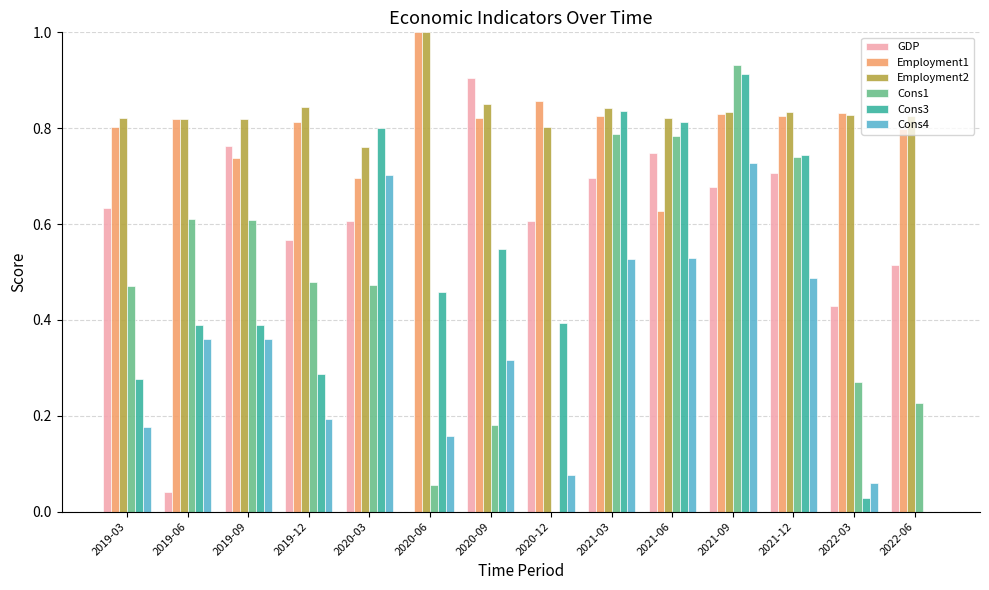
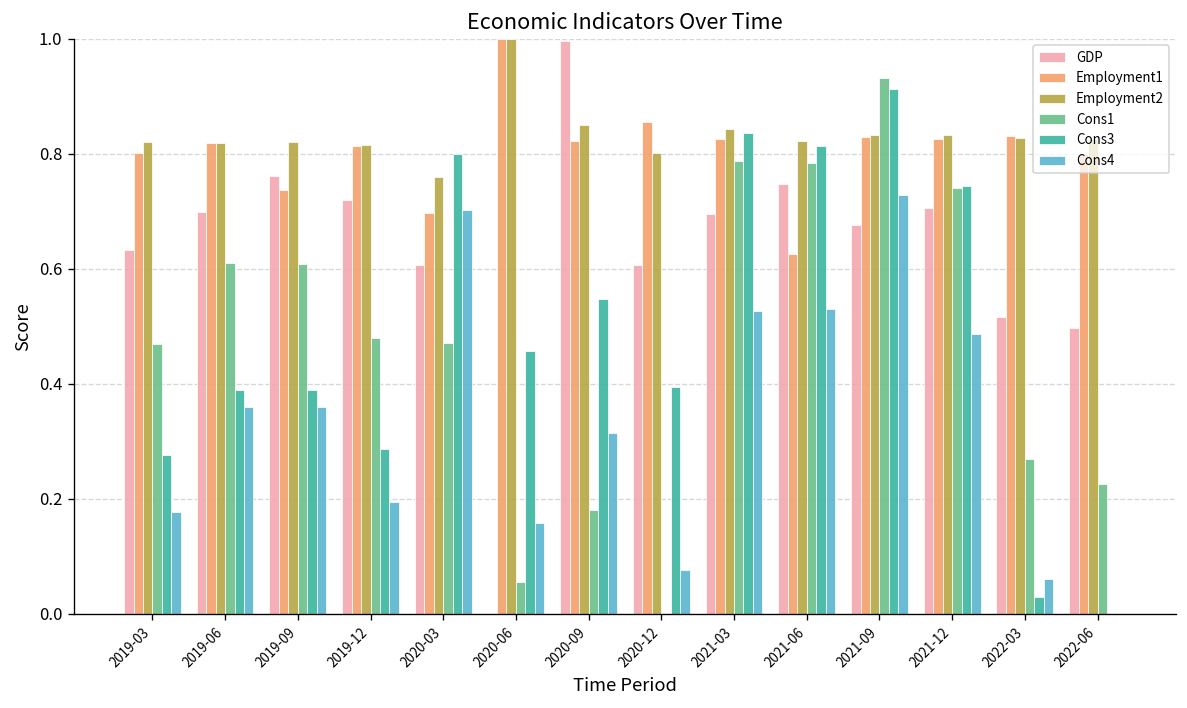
  {
    "GDP": {
      "2019-03": 0.63,
-     "2019-06": 0.04,
+     "2019-06": 0.70,
      "2019-09": 0.76,
-     "2019-12": 0.57,
+     "2019-12": 0.72,
      "2020-03": 0.61,
      "2020-06": 0.00,
-     "2020-09": 0.91,
+     "2020-09": 1.00,
      "2020-12": 0.61,
      "2021-03": 0.70,
      "2021-06": 0.75,
      "2021-09": 0.68,
      "2021-12": 0.71,
-     "2022-03": 0.43,
-     "2022-06": 0.51
+     "2022-03": 0.52,
+     "2022-06": 0.50
    },
    "Employment1": {
      "2019-03": 0.80,
      "2019-06": 0.82,
      "2019-09": 0.74,
      "2019-12": 0.81,
      "2020-03": 0.70,
      "2020-06": 1.00,
      "2020-09": 0.82,
      "2020-12": 0.86,
      "2021-03": 0.83,
      "2021-06": 0.63,
      "2021-09": 0.83,
      "2021-12": 0.83,
      "2022-03": 0.83
    },
    "Employment2": {
      "2019-03": 0.82,
      "2019-06": 0.82,
      "2019-09": 0.82,
-     "2019-12": 0.84,
+     "2019-12": 0.82,
      "2020-03": 0.76,
      "2020-06": 1.00,
      "2020-09": 0.85,
      "2020-12": 0.80,
      "2021-03": 0.84,
      "2021-06": 0.82,
      "2021-09": 0.83,
      "2021-12": 0.83,
      "2022-03": 0.83
    }
  }
